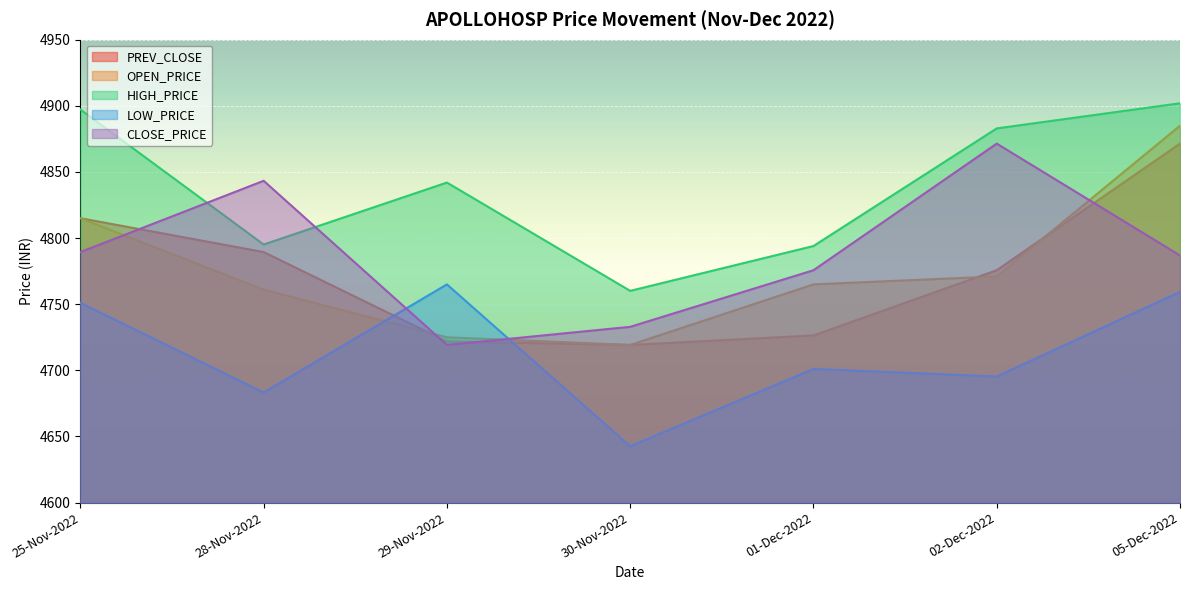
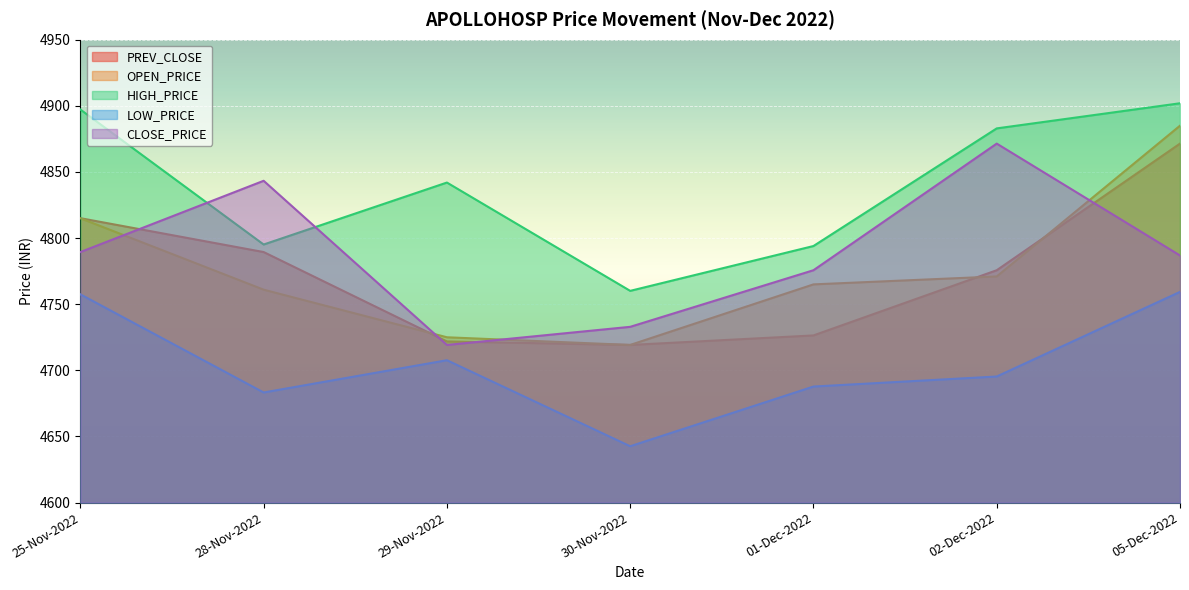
  {
    "HIGH_PRICE": {
      "25-Nov-2022": 4897,
      "28-Nov-2022": 4795,
      "29-Nov-2022": 4842,
      "30-Nov-2022": 4760,
      "01-Dec-2022": 4794,
      "02-Dec-2022": 4883,
      "05-Dec-2022": 4902
    },
    "LOW_PRICE": {
-     "25-Nov-2022": 4751,
+     "25-Nov-2022": 4757,
      "28-Nov-2022": 4683,
-     "29-Nov-2022": 4765,
+     "29-Nov-2022": 4708,
      "30-Nov-2022": 4643,
-     "01-Dec-2022": 4701,
+     "01-Dec-2022": 4688,
      "02-Dec-2022": 4695,
      "05-Dec-2022": 4759
    },
    "CLOSE_PRICE": {
      "25-Nov-2022": 4789,
      "28-Nov-2022": 4843,
      "29-Nov-2022": 4719,
      "30-Nov-2022": 4733,
      "01-Dec-2022": 4776,
      "02-Dec-2022": 4871,
      "05-Dec-2022": 4787
    }
  }
